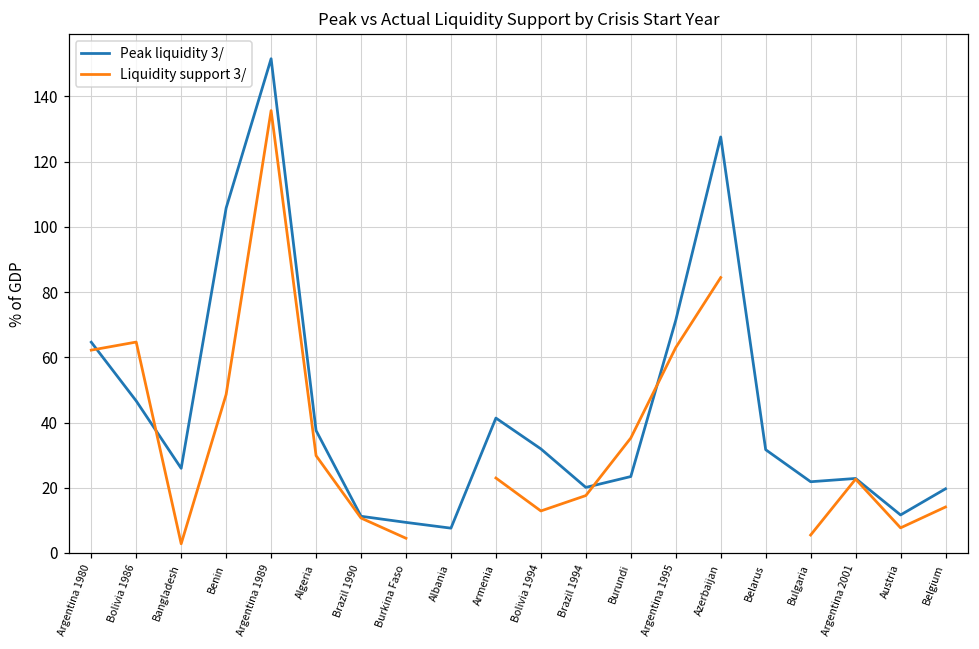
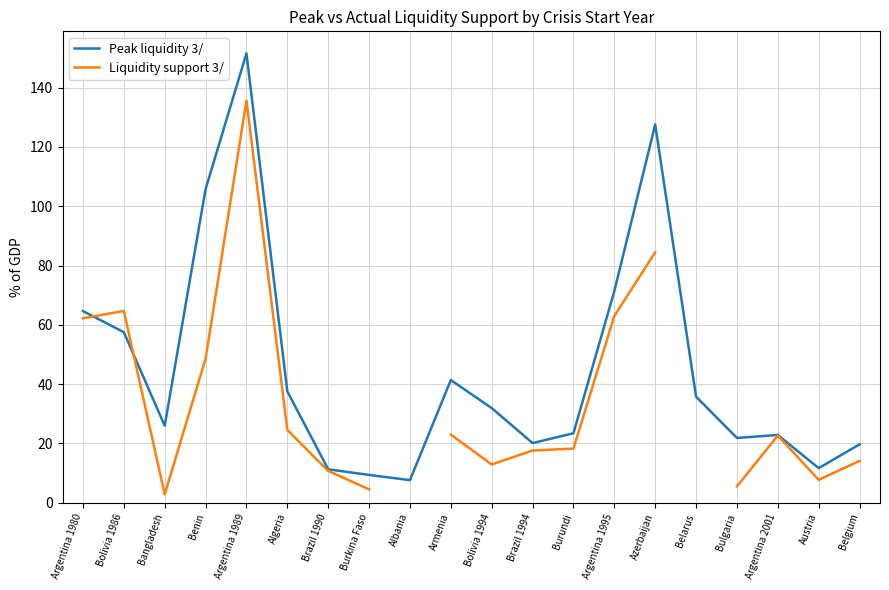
  {
    "Peak liquidity 3/": {
      "Argentina 1980": 65,
-     "Bolivia 1986": 47,
+     "Bolivia 1986": 58,
      "Bangladesh": 26,
      "Benin": 106,
      "Argentina 1989": 152,
      "Algeria": 38,
      "Burkina Faso": 9,
      "Albania": 8,
      "Armenia": 41,
      "Bolivia 1994": 32,
      "Brazil 1994": 20,
      "Burundi": 23,
      "Argentina 1995": 71,
      "Azerbaijan": 128,
-     "Belarus": 32,
+     "Belarus": 36,
      "Bulgaria": 22,
      "Austria": 12,
      "Belgium": 20
    },
    "Liquidity support 3/": {
      "Argentina 1980": 62,
      "Bolivia 1986": 65,
      "Bangladesh": 3,
      "Benin": 49,
      "Argentina 1989": 136,
-     "Algeria": 30,
+     "Algeria": 25,
      "Burkina Faso": 5,
      "Armenia": 23,
      "Bolivia 1994": 13,
      "Brazil 1994": 18,
-     "Burundi": 35,
+     "Burundi": 18,
      "Argentina 1995": 63,
      "Azerbaijan": 84,
      "Bulgaria": 6,
      "Austria": 8,
      "Belgium": 14
    }
  }
